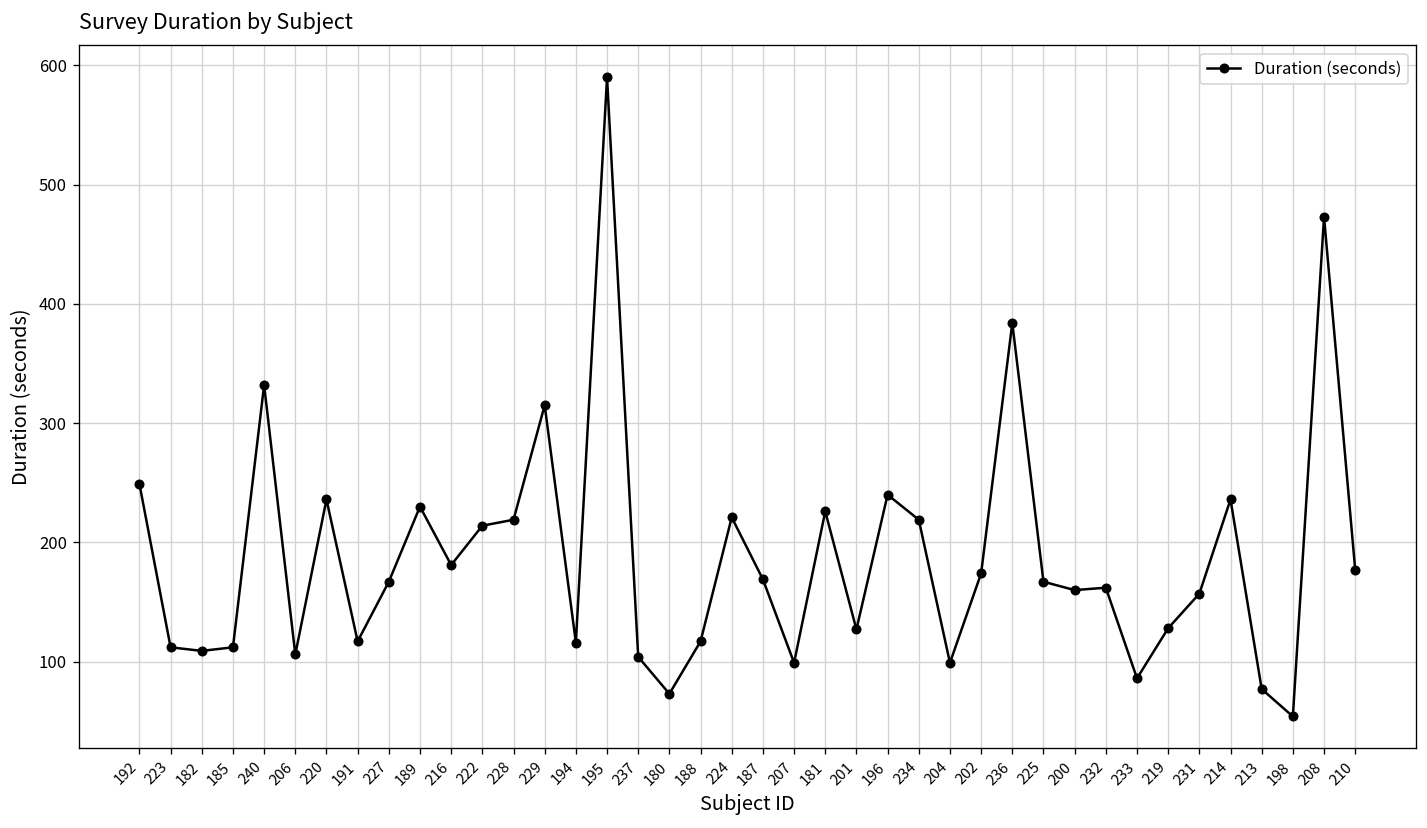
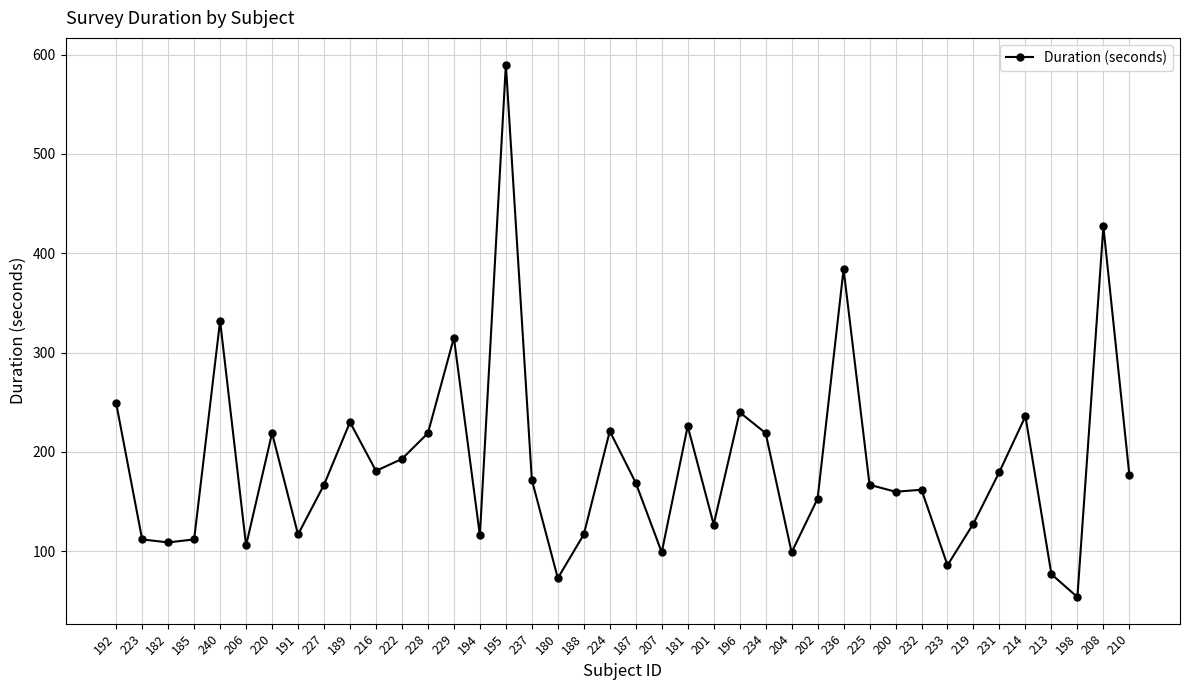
  {
    "192": 250,
    "223": 110,
    "182": 110,
    "185": 110,
    "240": 330,
    "206": 110,
-   "220": 240,
+   "220": 220,
    "191": 120,
    "227": 170,
    "189": 230,
    "216": 180,
-   "222": 210,
+   "222": 190,
    "228": 220,
    "229": 320,
    "194": 120,
    "195": 590,
-   "237": 100,
+   "237": 170,
    "180": 70,
    "188": 120,
    "224": 220,
    "187": 170,
    "207": 100,
    "181": 230,
    "201": 130,
    "196": 240,
    "234": 220,
    "204": 100,
-   "202": 170,
+   "202": 150,
    "236": 380,
    "225": 170,
    "200": 160,
    "232": 160,
    "233": 90,
    "219": 130,
-   "231": 160,
+   "231": 180,
    "214": 240,
    "213": 80,
    "198": 50,
-   "208": 470,
+   "208": 430,
    "210": 180
  }
